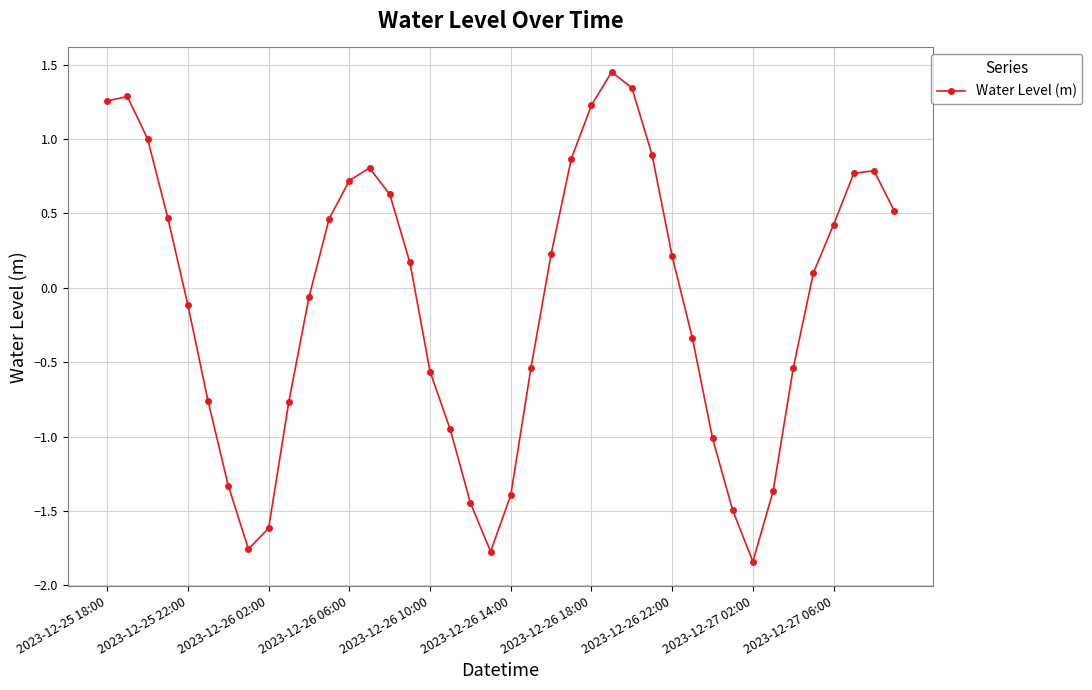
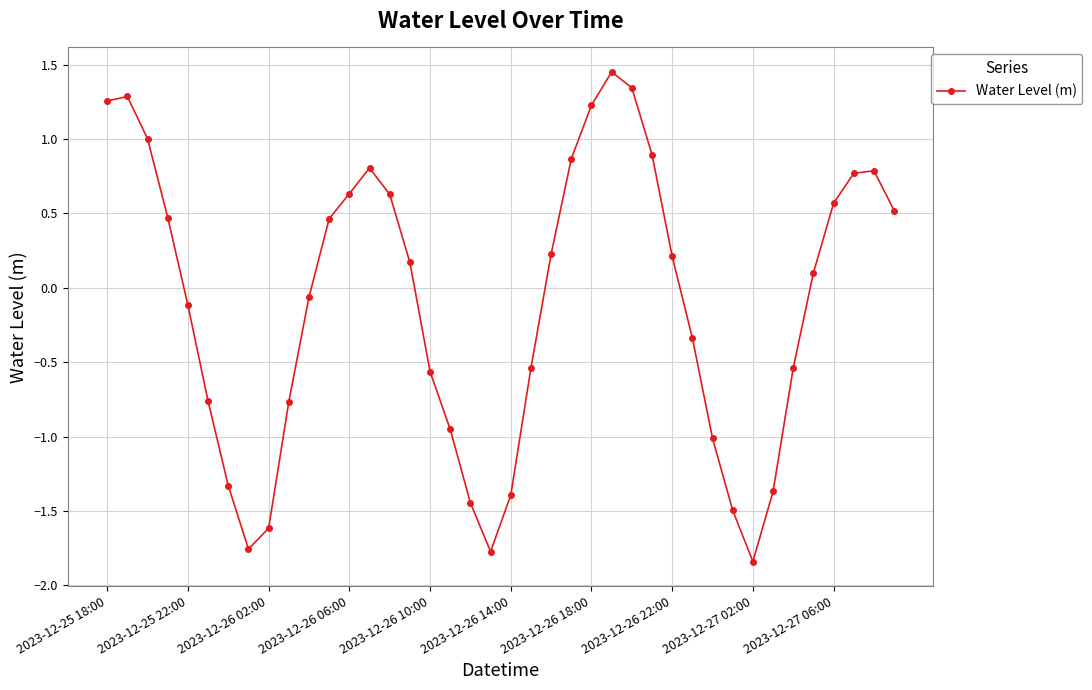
  {
    "2023-12-25 18:00": 1.26,
    "2023-12-25 22:00": -0.12,
    "2023-12-26 02:00": -1.62,
-   "2023-12-26 06:00": 0.72,
+   "2023-12-26 06:00": 0.63,
    "2023-12-26 10:00": -0.56,
    "2023-12-26 14:00": -1.39,
    "2023-12-26 18:00": 1.23,
    "2023-12-26 22:00": 0.21,
    "2023-12-27 02:00": -1.84,
-   "2023-12-27 06:00": 0.43
+   "2023-12-27 06:00": 0.57
  }
